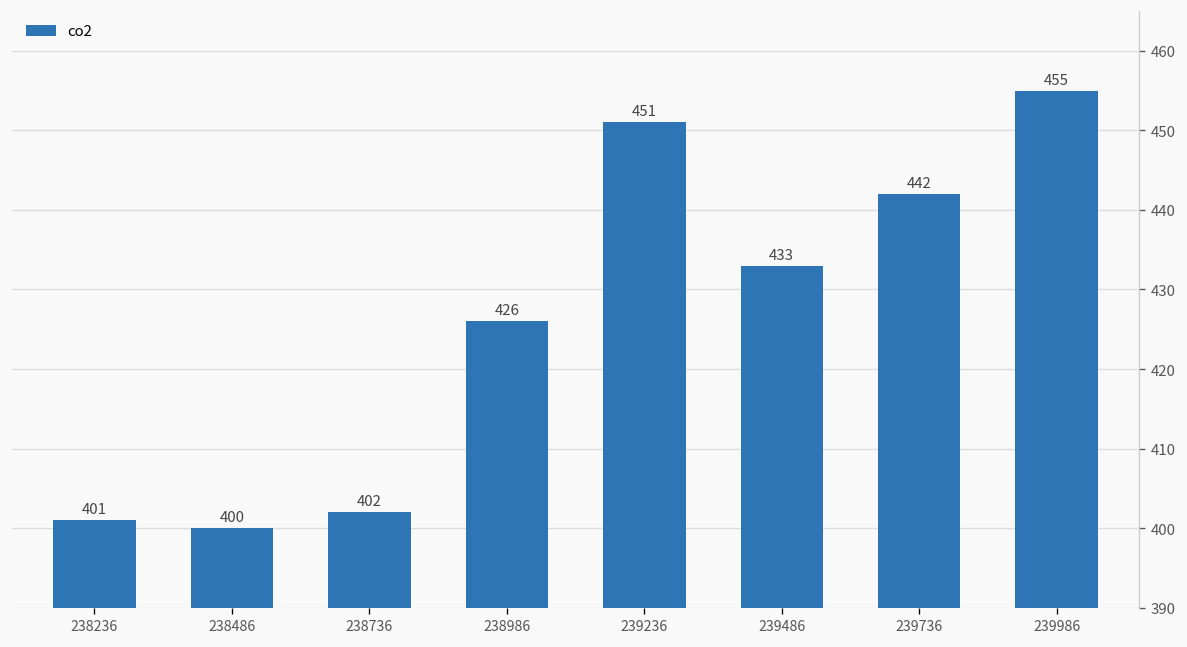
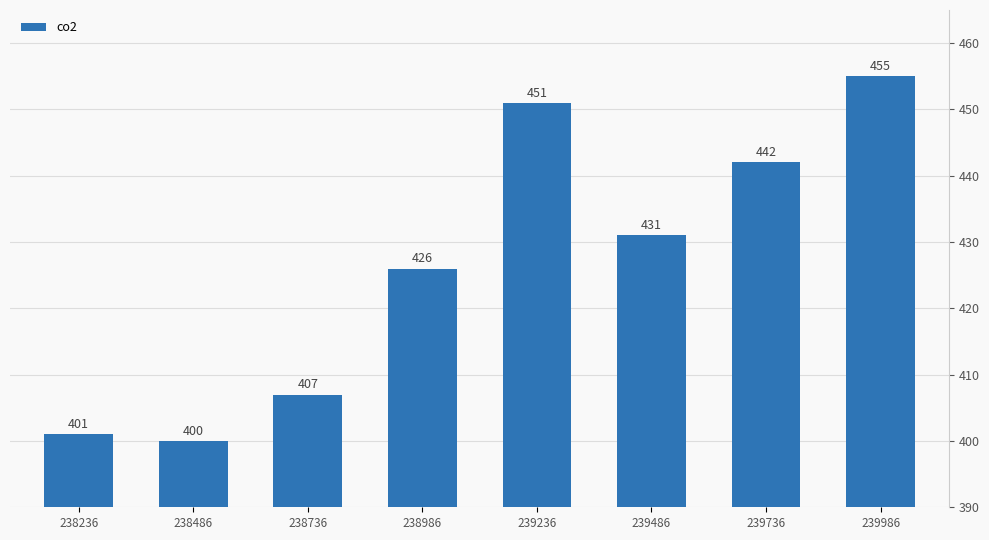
  {
    "238236": 401,
    "238486": 400,
-   "238736": 402,
+   "238736": 407,
    "238986": 426,
    "239236": 451,
-   "239486": 433,
+   "239486": 431,
    "239736": 442,
    "239986": 455
  }
